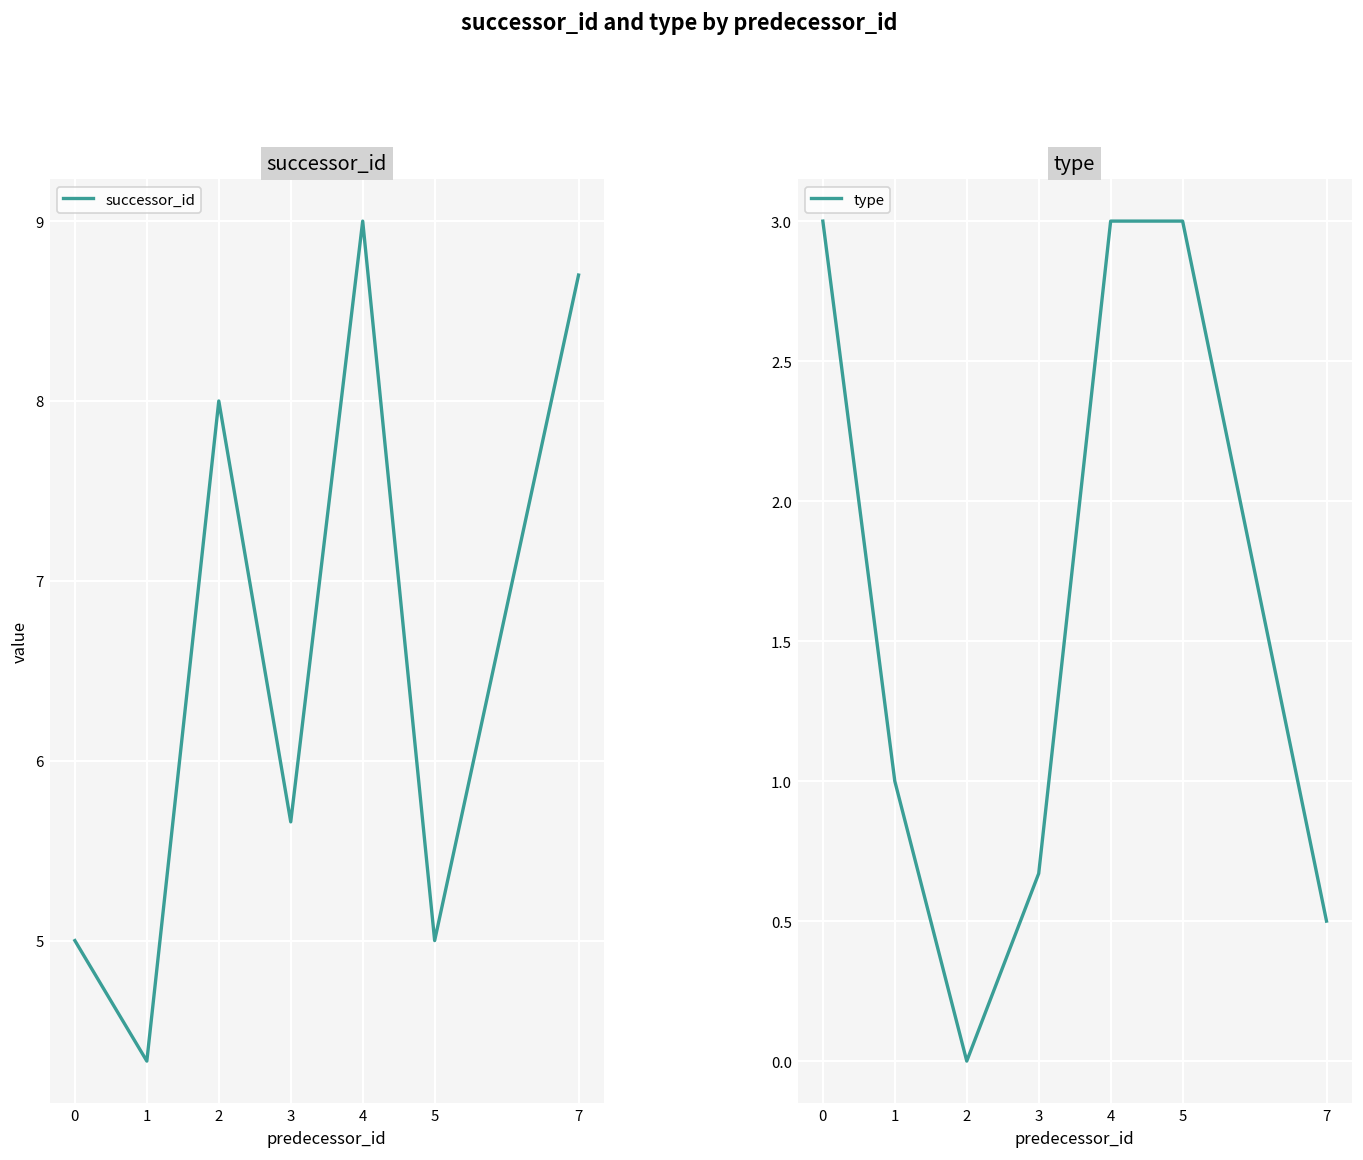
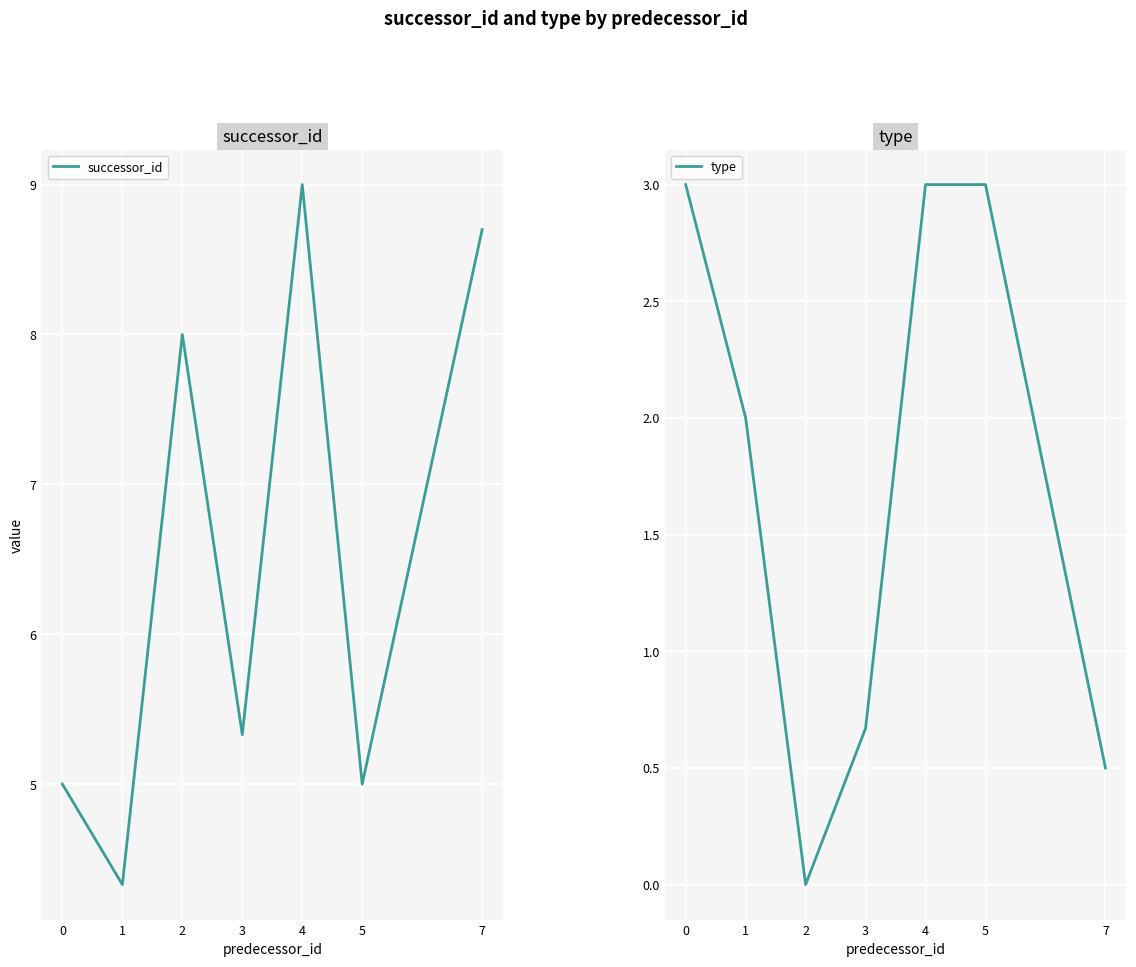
  {
    "successor_id": {
      "0": 5.00,
      "1": 4.33,
      "2": 8.00,
-     "3": 5.66,
+     "3": 5.33,
      "4": 9.00,
      "5": 5.00,
      "7": 8.70
    },
    "type": {
      "0": 3,
-     "1": 1,
+     "1": 2,
      "2": 0,
      "3": 0.67,
      "4": 3,
      "5": 3,
      "7": 0.50
    }
  }
